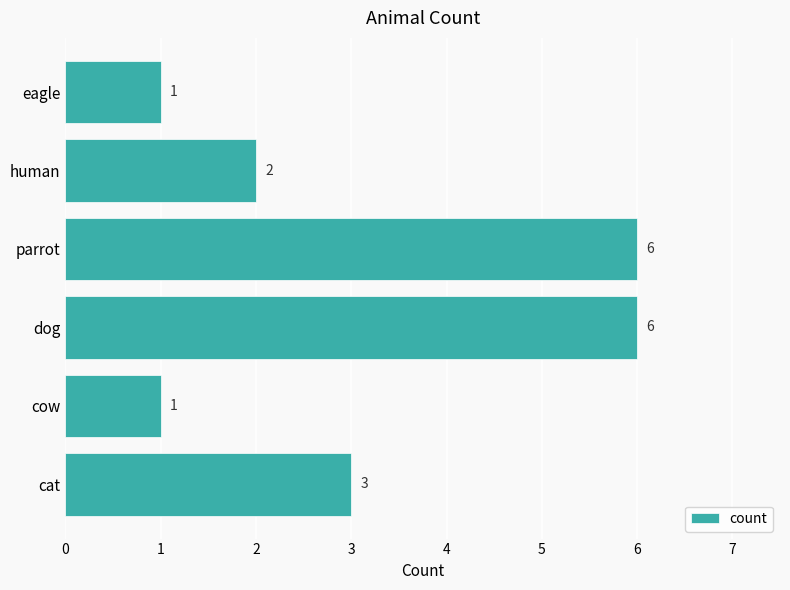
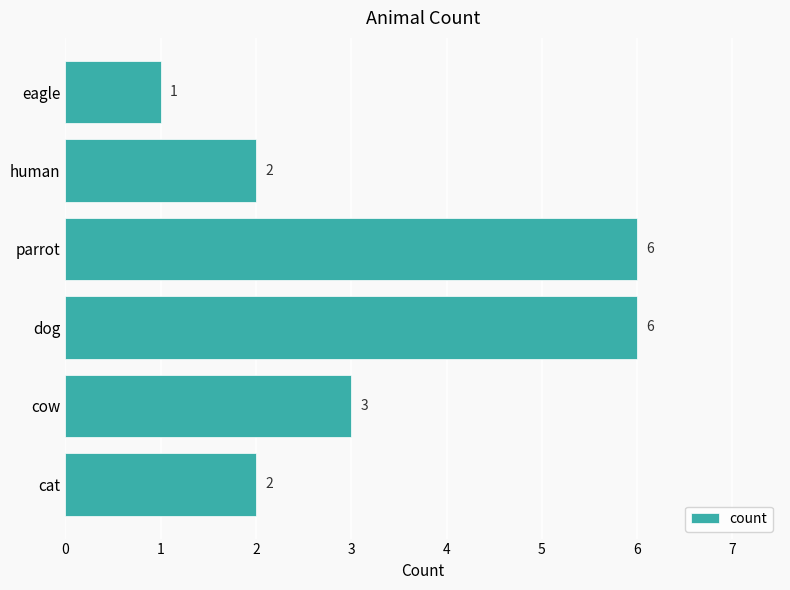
  {
    "eagle": 1,
    "human": 2,
    "parrot": 6,
    "dog": 6,
-   "cow": 1,
-   "cat": 3
+   "cow": 3,
+   "cat": 2
  }
